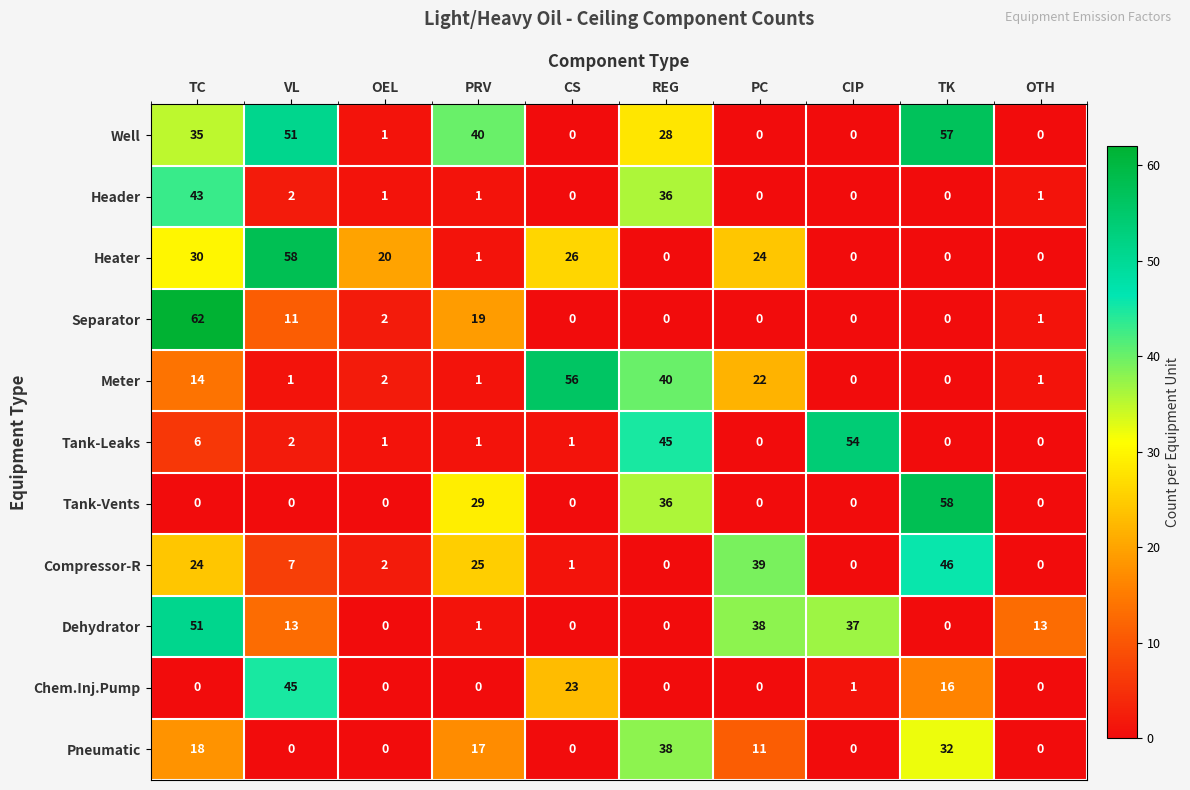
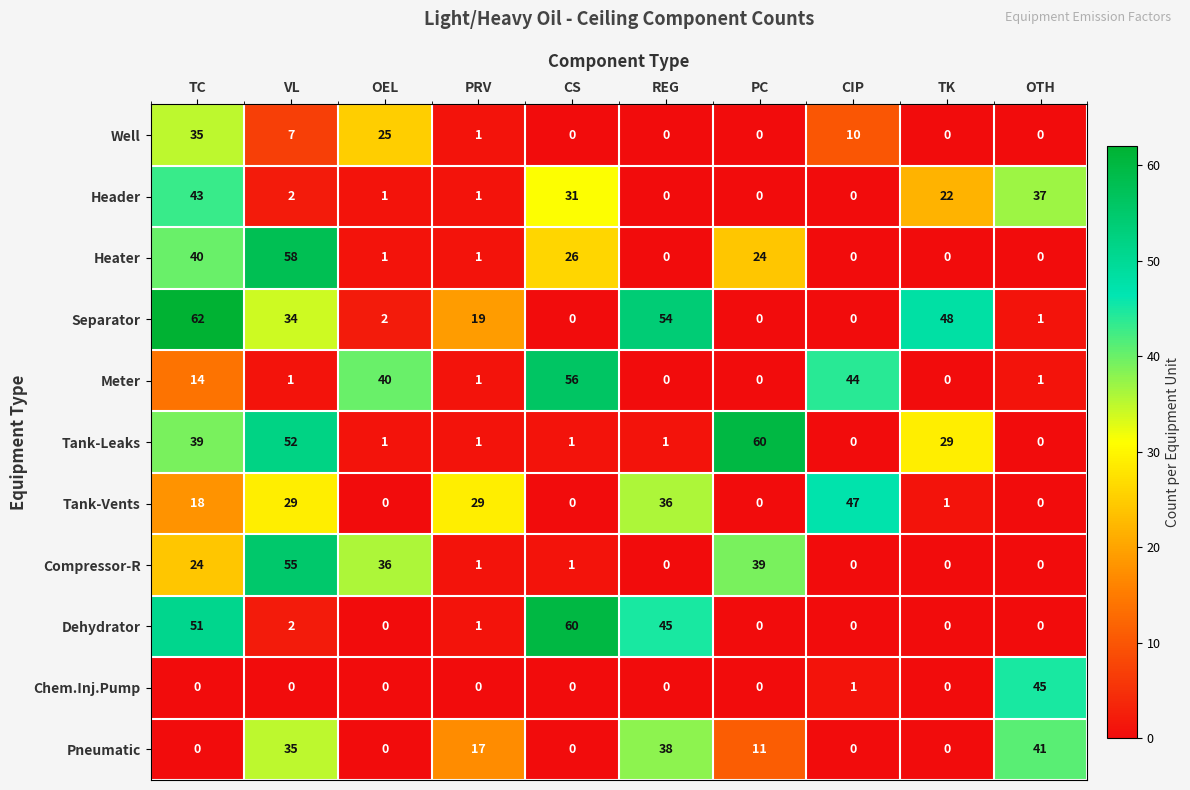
  {
    "Well": {
      "TC": 35,
-     "VL": 51,
-     "OEL": 1,
-     "PRV": 40,
+     "VL": 7,
+     "OEL": 25,
+     "PRV": 1,
      "CS": 0,
-     "REG": 28,
+     "REG": 0,
      "PC": 0,
-     "CIP": 0,
-     "TK": 57,
+     "CIP": 10,
+     "TK": 0,
      "OTH": 0
    },
    "Header": {
      "TC": 43,
      "VL": 2,
      "OEL": 1,
      "PRV": 1,
-     "CS": 0,
-     "REG": 36,
+     "CS": 31,
+     "REG": 0,
      "PC": 0,
      "CIP": 0,
-     "TK": 0,
-     "OTH": 1
+     "TK": 22,
+     "OTH": 37
    },
    "Heater": {
-     "TC": 30,
+     "TC": 40,
      "VL": 58,
-     "OEL": 20,
+     "OEL": 1,
      "PRV": 1,
      "CS": 26,
      "REG": 0,
      "PC": 24,
      "CIP": 0,
      "TK": 0,
      "OTH": 0
    },
    "Separator": {
      "TC": 62,
-     "VL": 11,
+     "VL": 34,
      "OEL": 2,
      "PRV": 19,
      "CS": 0,
-     "REG": 0,
+     "REG": 54,
      "PC": 0,
      "CIP": 0,
-     "TK": 0,
+     "TK": 48,
      "OTH": 1
    },
    "Meter": {
      "TC": 14,
      "VL": 1,
-     "OEL": 2,
+     "OEL": 40,
      "PRV": 1,
      "CS": 56,
-     "REG": 40,
-     "PC": 22,
-     "CIP": 0,
+     "REG": 0,
+     "PC": 0,
+     "CIP": 44,
      "TK": 0,
      "OTH": 1
    },
    "Tank-Leaks": {
-     "TC": 6,
-     "VL": 2,
+     "TC": 39,
+     "VL": 52,
      "OEL": 1,
      "PRV": 1,
      "CS": 1,
-     "REG": 45,
-     "PC": 0,
-     "CIP": 54,
-     "TK": 0,
+     "REG": 1,
+     "PC": 60,
+     "CIP": 0,
+     "TK": 29,
      "OTH": 0
    },
    "Tank-Vents": {
-     "TC": 0,
-     "VL": 0,
+     "TC": 18,
+     "VL": 29,
      "OEL": 0,
      "PRV": 29,
      "CS": 0,
      "REG": 36,
      "PC": 0,
-     "CIP": 0,
-     "TK": 58,
+     "CIP": 47,
+     "TK": 1,
      "OTH": 0
    },
    "Compressor-R": {
      "TC": 24,
-     "VL": 7,
-     "OEL": 2,
-     "PRV": 25,
+     "VL": 55,
+     "OEL": 36,
+     "PRV": 1,
      "CS": 1,
      "REG": 0,
      "PC": 39,
      "CIP": 0,
-     "TK": 46,
+     "TK": 0,
      "OTH": 0
    },
    "Dehydrator": {
      "TC": 51,
-     "VL": 13,
+     "VL": 2,
      "OEL": 0,
      "PRV": 1,
-     "CS": 0,
-     "REG": 0,
-     "PC": 38,
-     "CIP": 37,
+     "CS": 60,
+     "REG": 45,
+     "PC": 0,
+     "CIP": 0,
      "TK": 0,
-     "OTH": 13
+     "OTH": 0
    },
    "Chem.Inj.Pump": {
      "TC": 0,
-     "VL": 45,
+     "VL": 0,
      "OEL": 0,
      "PRV": 0,
-     "CS": 23,
+     "CS": 0,
      "REG": 0,
      "PC": 0,
      "CIP": 1,
-     "TK": 16,
-     "OTH": 0
+     "TK": 0,
+     "OTH": 45
    },
    "Pneumatic": {
-     "TC": 18,
-     "VL": 0,
+     "TC": 0,
+     "VL": 35,
      "OEL": 0,
      "PRV": 17,
      "CS": 0,
      "REG": 38,
      "PC": 11,
      "CIP": 0,
-     "TK": 32,
-     "OTH": 0
+     "TK": 0,
+     "OTH": 41
    }
  }
